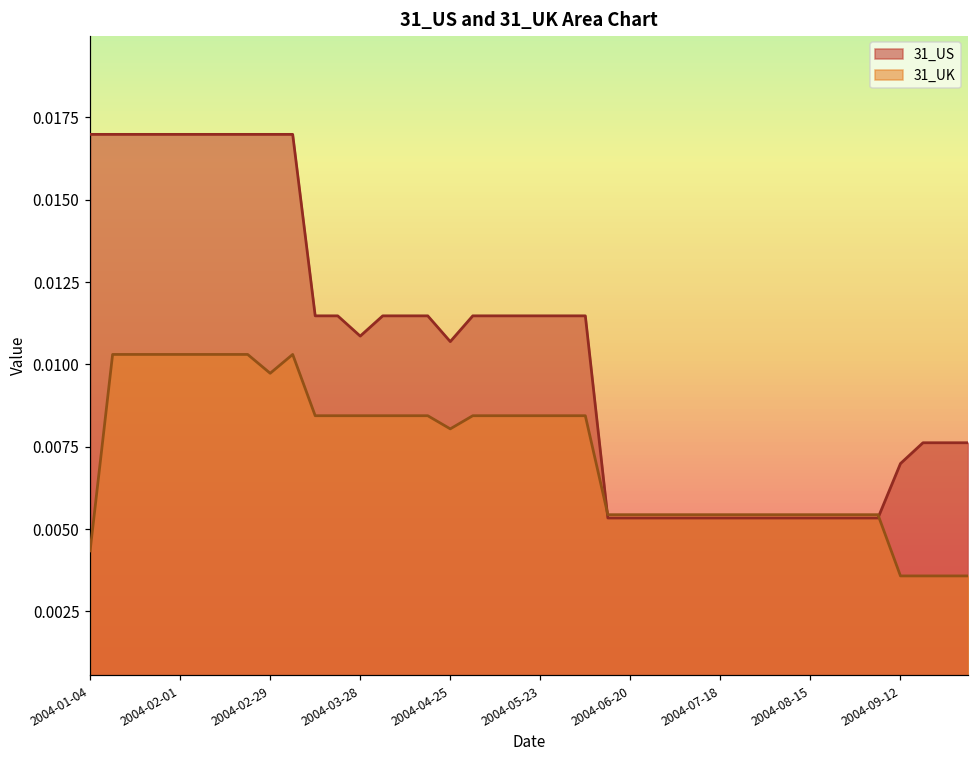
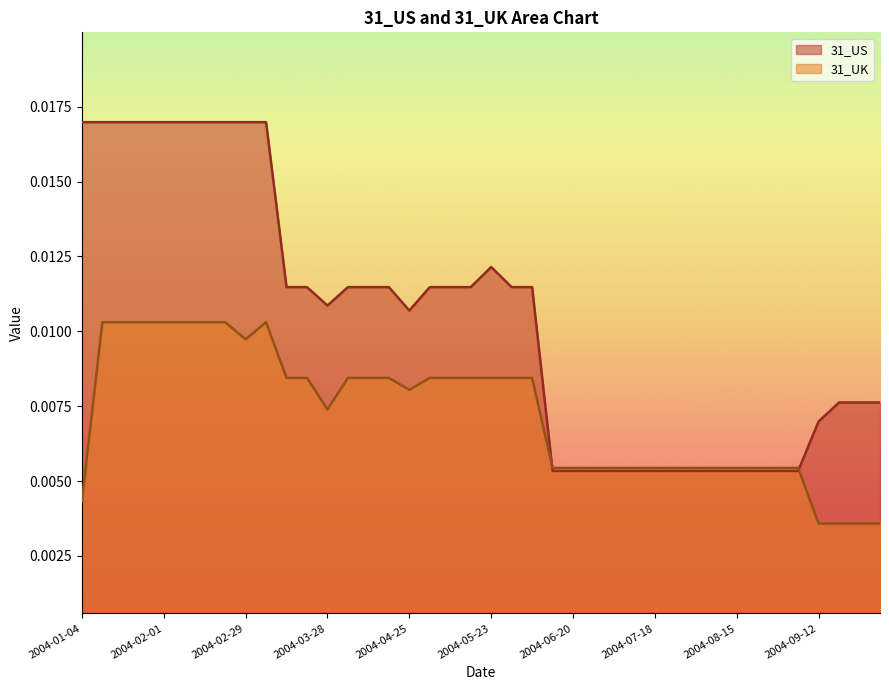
  {
    "31_US": {
      "2004-01-04": 0.0170,
      "2004-02-01": 0.0170,
      "2004-02-29": 0.0170,
      "2004-03-28": 0.0109,
      "2004-04-25": 0.0107,
-     "2004-05-23": 0.0115,
+     "2004-05-23": 0.0121,
      "2004-06-20": 0.0053,
      "2004-07-18": 0.0053,
      "2004-08-15": 0.0053,
      "2004-09-12": 0.0070
    },
    "31_UK": {
      "2004-01-04": 0.0043,
      "2004-02-01": 0.0103,
      "2004-02-29": 0.0097,
-     "2004-03-28": 0.0084,
+     "2004-03-28": 0.0074,
      "2004-04-25": 0.0080,
      "2004-05-23": 0.0084,
      "2004-06-20": 0.0054,
      "2004-07-18": 0.0054,
      "2004-08-15": 0.0054,
      "2004-09-12": 0.0036
    }
  }
